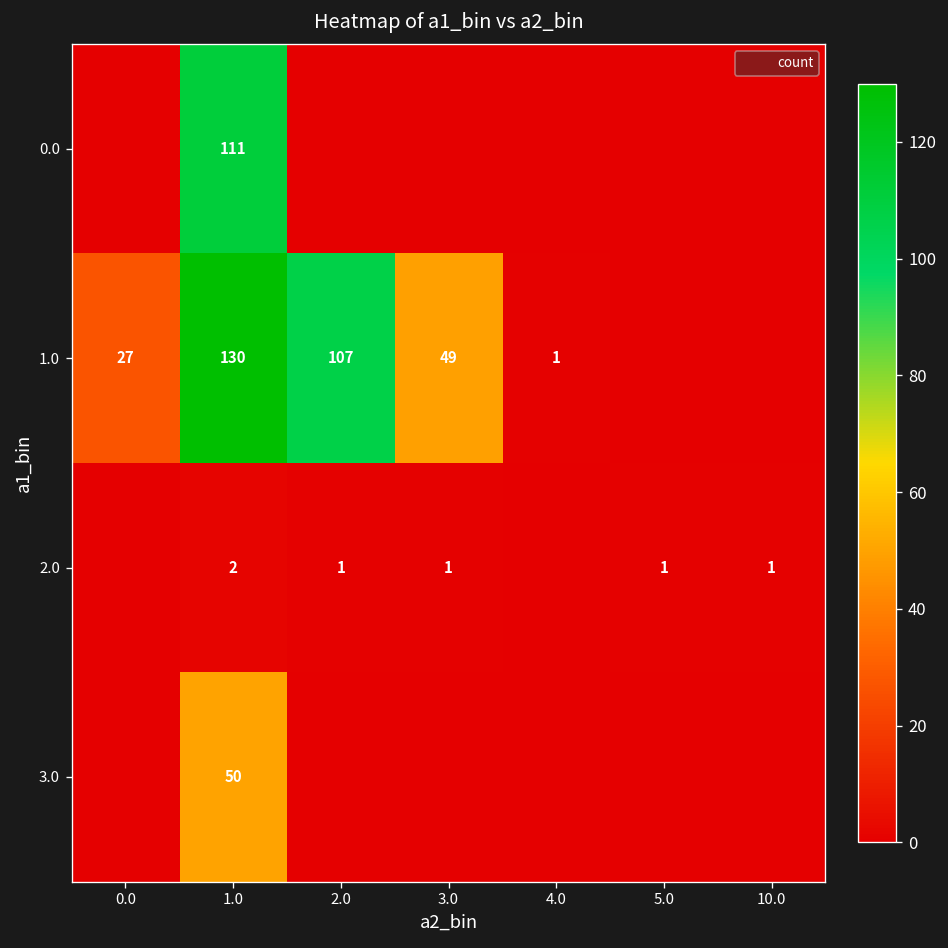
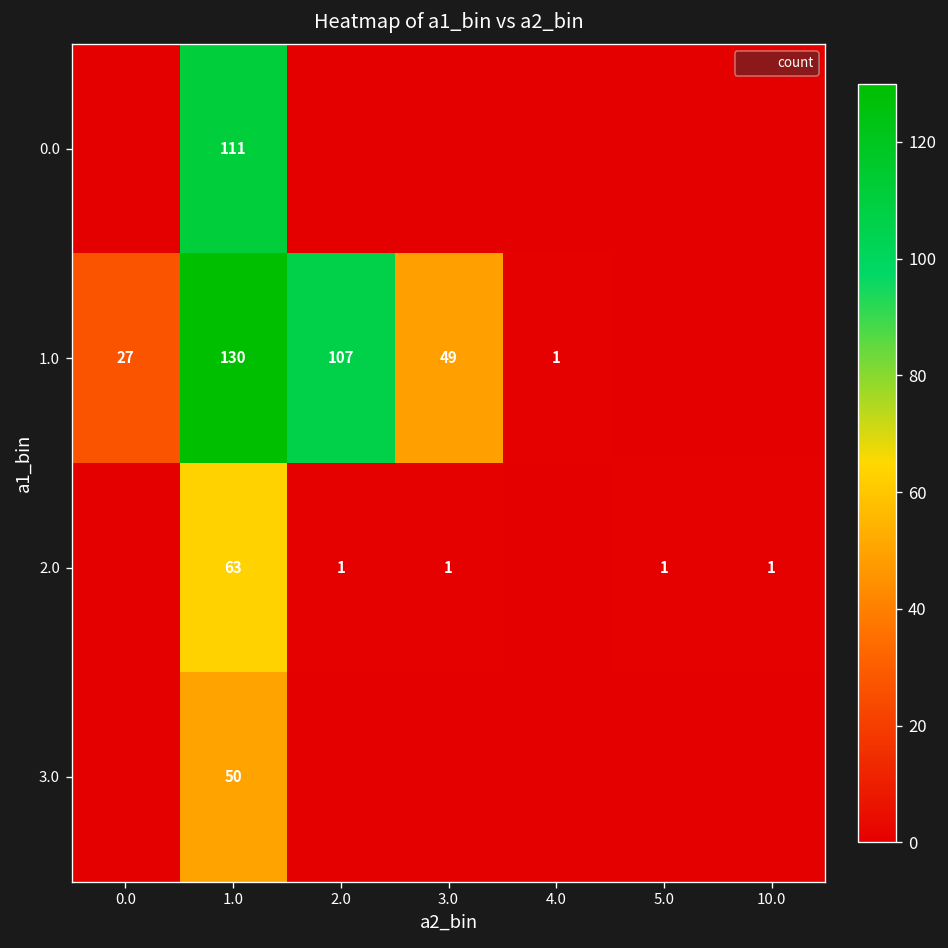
  {
    "0.0": {
      "1.0": 111
    },
    "1.0": {
      "0.0": 27,
      "1.0": 130,
      "2.0": 107,
      "3.0": 49,
      "4.0": 1
    },
    "2.0": {
-     "1.0": 2,
+     "1.0": 63,
      "2.0": 1,
      "3.0": 1,
      "5.0": 1,
      "10.0": 1
    },
    "3.0": {
      "1.0": 50
    }
  }
